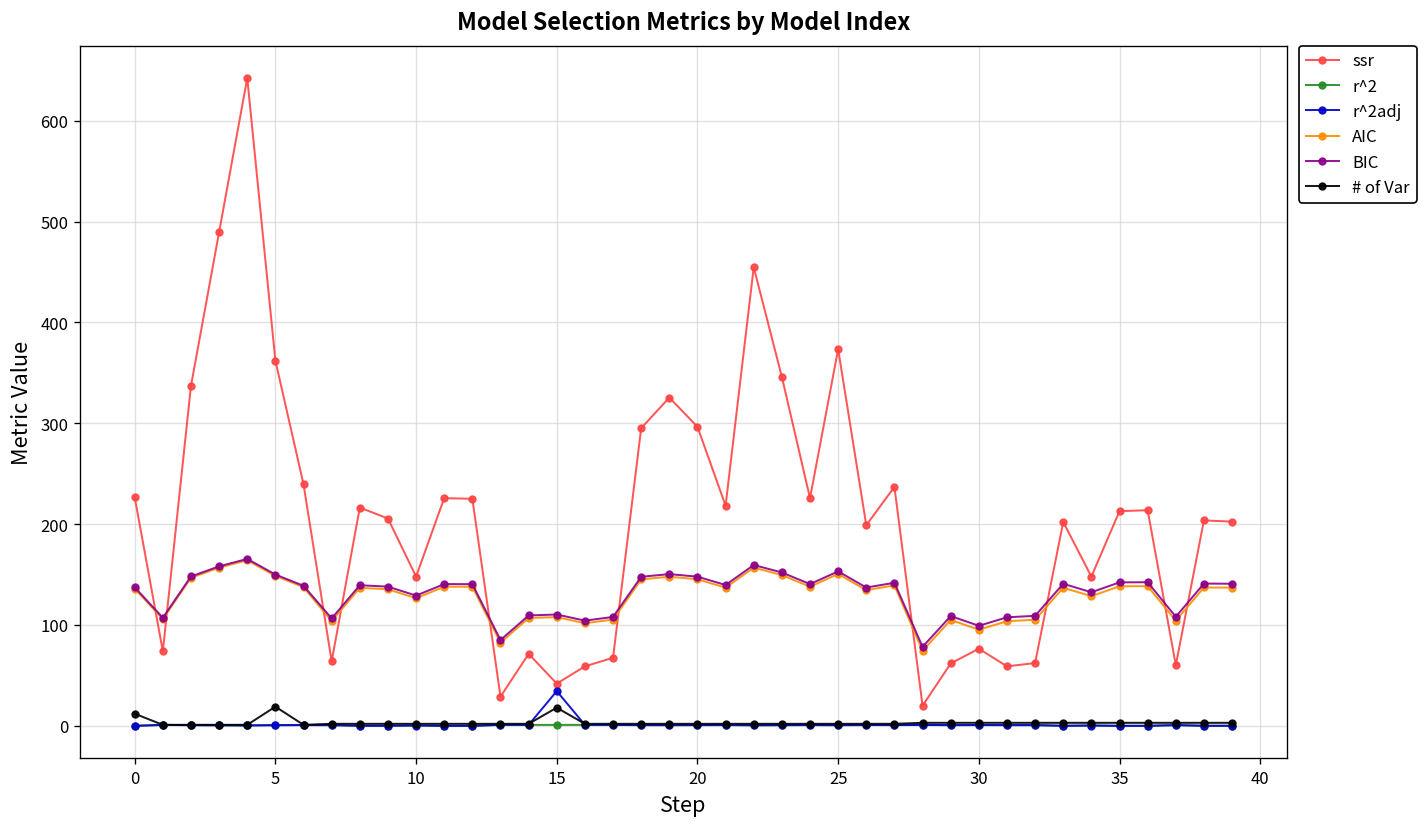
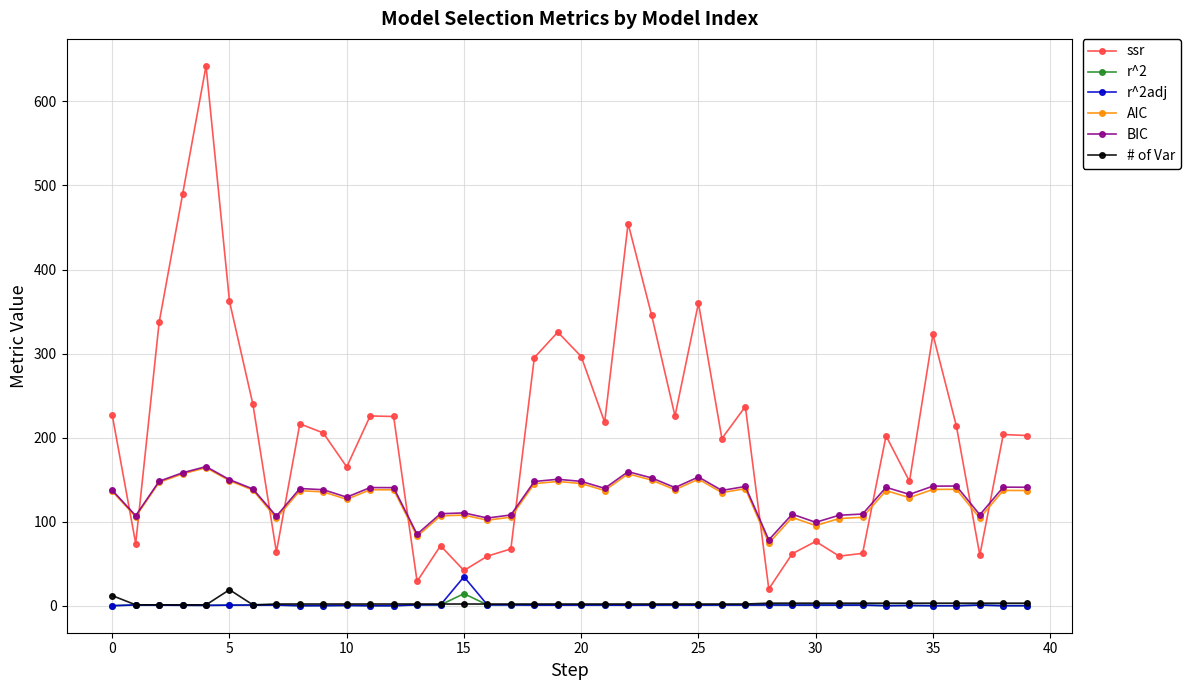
  {
    "ssr": {
      "0": 230,
      "5": 360,
-     "10": 150,
+     "10": 170,
      "15": 40,
      "20": 300,
-     "25": 370,
+     "25": 360,
      "30": 80,
-     "35": 210
+     "35": 320
    },
    "r^2": {
-     "15": 0
+     "15": 10
    },
    "r^2adj": {
      "15": 30
    },
    "AIC": {
      "30": 100,
      "35": 140
    },
    "BIC": {
      "30": 100,
      "35": 140
    },
    "# of Var": {
      "0": 10,
      "5": 20,
-     "15": 20
+     "15": 0
    }
  }
